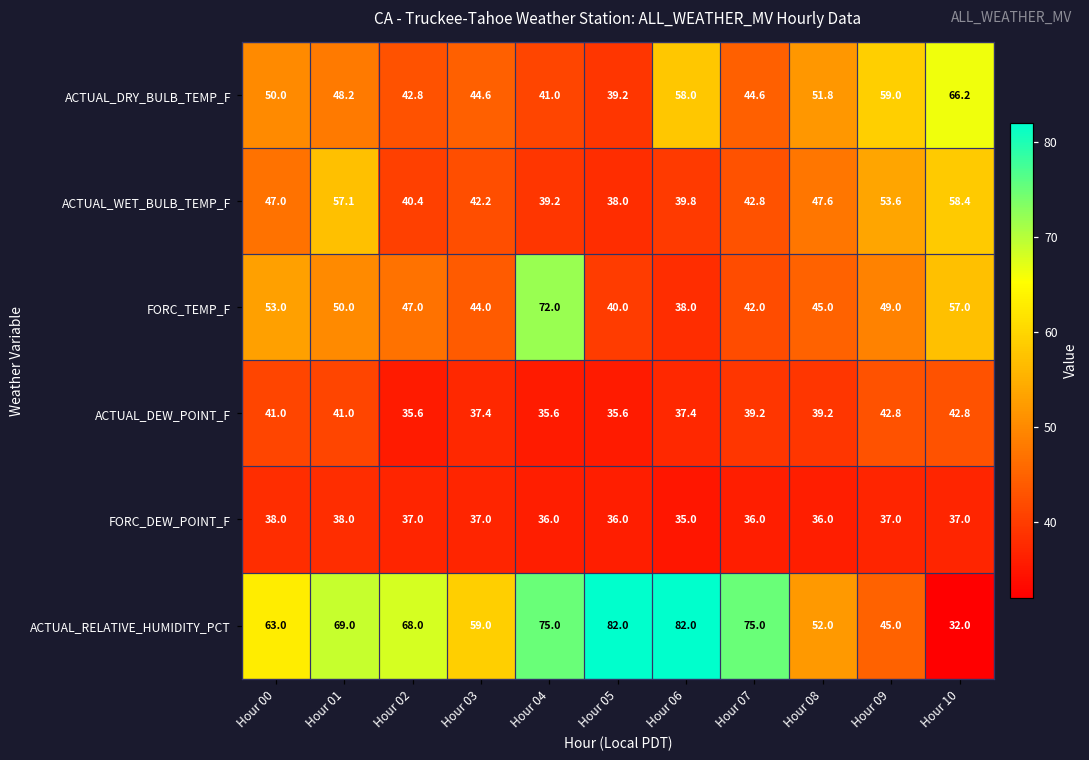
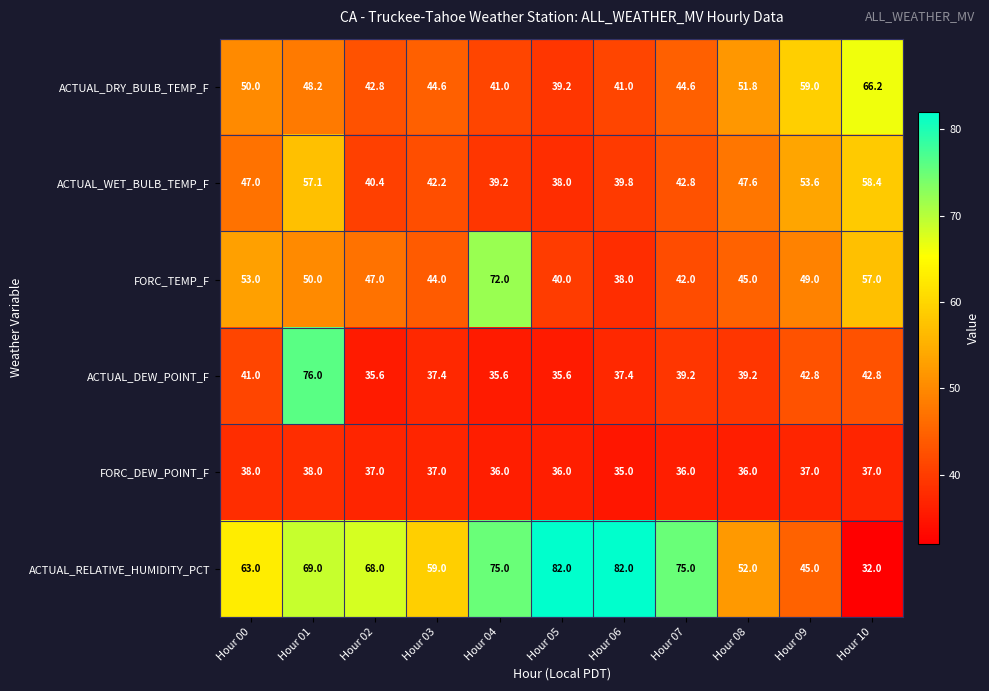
  {
    "ACTUAL_DRY_BULB_TEMP_F": {
      "Hour 00": 50.0,
      "Hour 01": 48.2,
      "Hour 02": 42.8,
      "Hour 03": 44.6,
      "Hour 04": 41.0,
      "Hour 05": 39.2,
-     "Hour 06": 58.0,
+     "Hour 06": 41.0,
      "Hour 07": 44.6,
      "Hour 08": 51.8,
      "Hour 09": 59.0,
      "Hour 10": 66.2
    },
    "ACTUAL_WET_BULB_TEMP_F": {
      "Hour 00": 47.0,
      "Hour 01": 57.1,
      "Hour 02": 40.4,
      "Hour 03": 42.2,
      "Hour 04": 39.2,
      "Hour 05": 38.0,
      "Hour 06": 39.8,
      "Hour 07": 42.8,
      "Hour 08": 47.6,
      "Hour 09": 53.6,
      "Hour 10": 58.4
    },
    "FORC_TEMP_F": {
      "Hour 00": 53.0,
      "Hour 01": 50.0,
      "Hour 02": 47.0,
      "Hour 03": 44.0,
      "Hour 04": 72.0,
      "Hour 05": 40.0,
      "Hour 06": 38.0,
      "Hour 07": 42.0,
      "Hour 08": 45.0,
      "Hour 09": 49.0,
      "Hour 10": 57.0
    },
    "ACTUAL_DEW_POINT_F": {
      "Hour 00": 41.0,
-     "Hour 01": 41.0,
+     "Hour 01": 76.0,
      "Hour 02": 35.6,
      "Hour 03": 37.4,
      "Hour 04": 35.6,
      "Hour 05": 35.6,
      "Hour 06": 37.4,
      "Hour 07": 39.2,
      "Hour 08": 39.2,
      "Hour 09": 42.8,
      "Hour 10": 42.8
    },
    "FORC_DEW_POINT_F": {
      "Hour 00": 38.0,
      "Hour 01": 38.0,
      "Hour 02": 37.0,
      "Hour 03": 37.0,
      "Hour 04": 36.0,
      "Hour 05": 36.0,
      "Hour 06": 35.0,
      "Hour 07": 36.0,
      "Hour 08": 36.0,
      "Hour 09": 37.0,
      "Hour 10": 37.0
    },
    "ACTUAL_RELATIVE_HUMIDITY_PCT": {
      "Hour 00": 63.0,
      "Hour 01": 69.0,
      "Hour 02": 68.0,
      "Hour 03": 59.0,
      "Hour 04": 75.0,
      "Hour 05": 82.0,
      "Hour 06": 82.0,
      "Hour 07": 75.0,
      "Hour 08": 52.0,
      "Hour 09": 45.0,
      "Hour 10": 32.0
    }
  }
